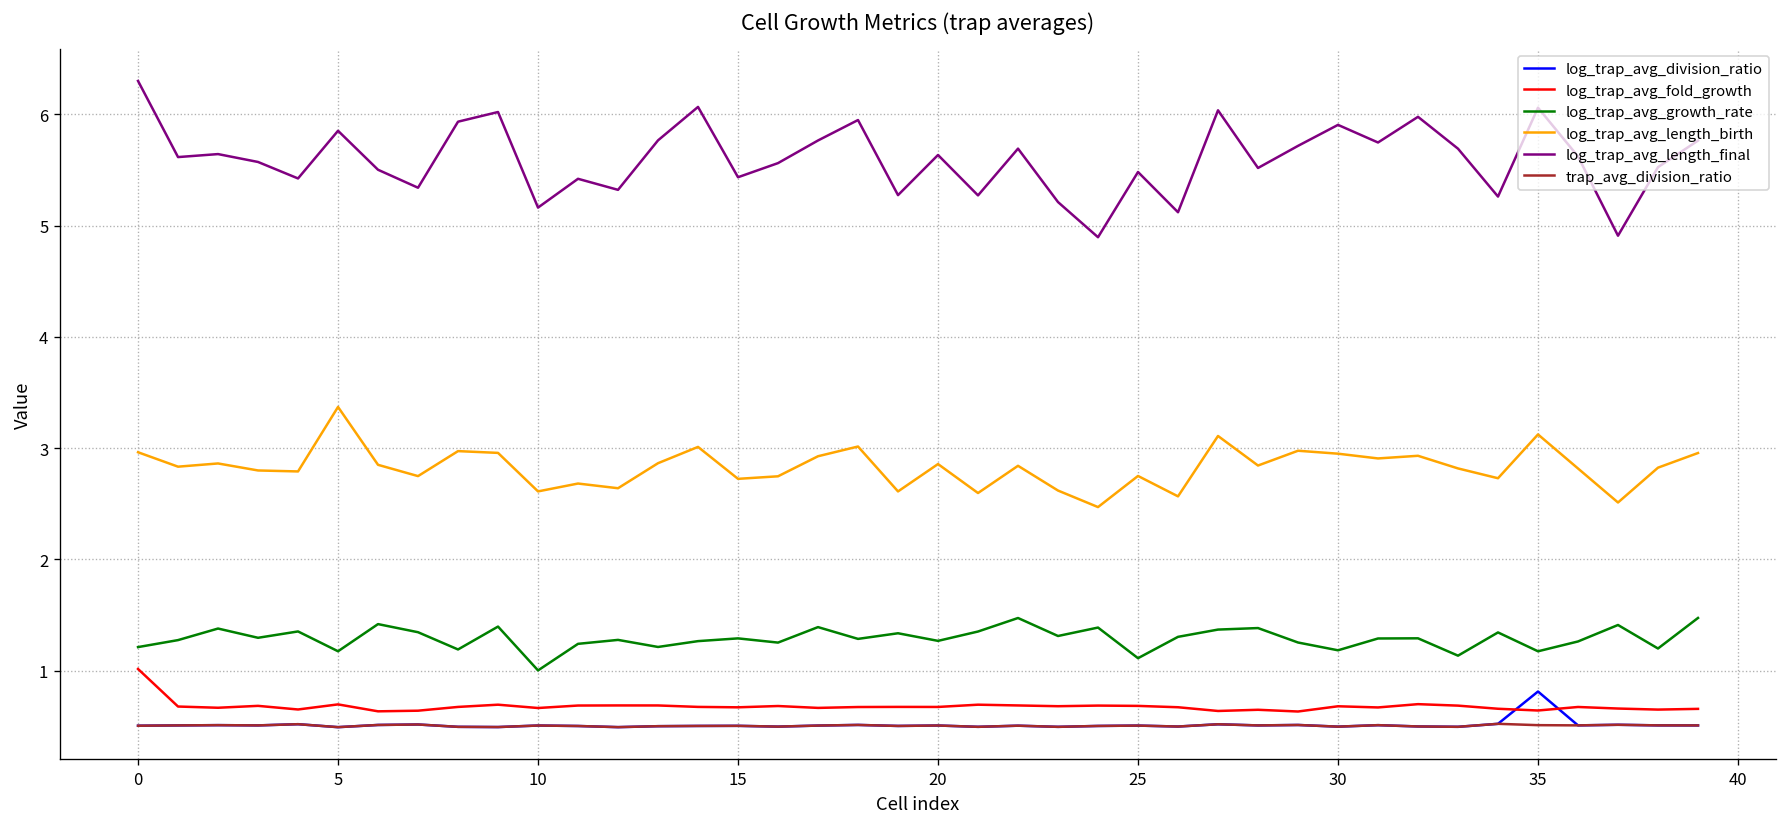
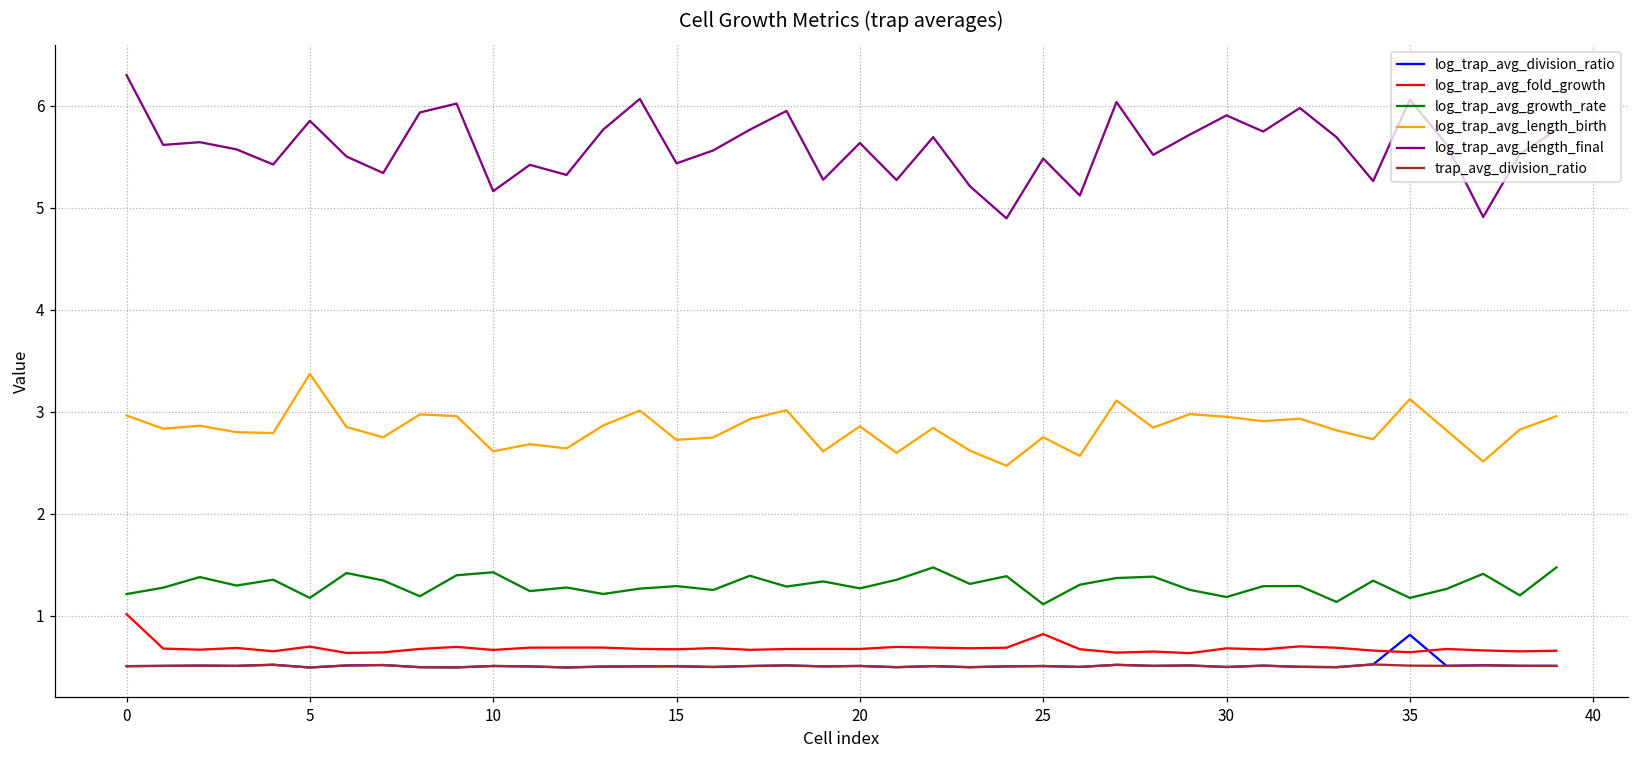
  {
    "log_trap_avg_division_ratio": {
      "35": 0.8
    },
    "log_trap_avg_fold_growth": {
      "0": 1.0,
      "5": 0.7,
      "10": 0.7,
      "15": 0.7,
      "20": 0.7,
-     "25": 0.7,
+     "25": 0.8,
      "30": 0.7,
      "35": 0.6
    },
    "log_trap_avg_growth_rate": {
      "0": 1.2,
      "5": 1.2,
-     "10": 1.0,
+     "10": 1.4,
      "15": 1.3,
      "20": 1.3,
      "25": 1.1,
      "30": 1.2,
      "35": 1.2
    },
    "log_trap_avg_length_birth": {
      "0": 3.0,
      "5": 3.4,
      "10": 2.6,
      "15": 2.7,
      "20": 2.9,
      "25": 2.7,
      "30": 3.0,
      "35": 3.1
    },
    "log_trap_avg_length_final": {
      "0": 6.3,
      "5": 5.9,
      "10": 5.2,
      "15": 5.4,
      "20": 5.6,
      "25": 5.5,
      "30": 5.9
    },
    "trap_avg_division_ratio": {
      "35": 0.5
    }
  }
